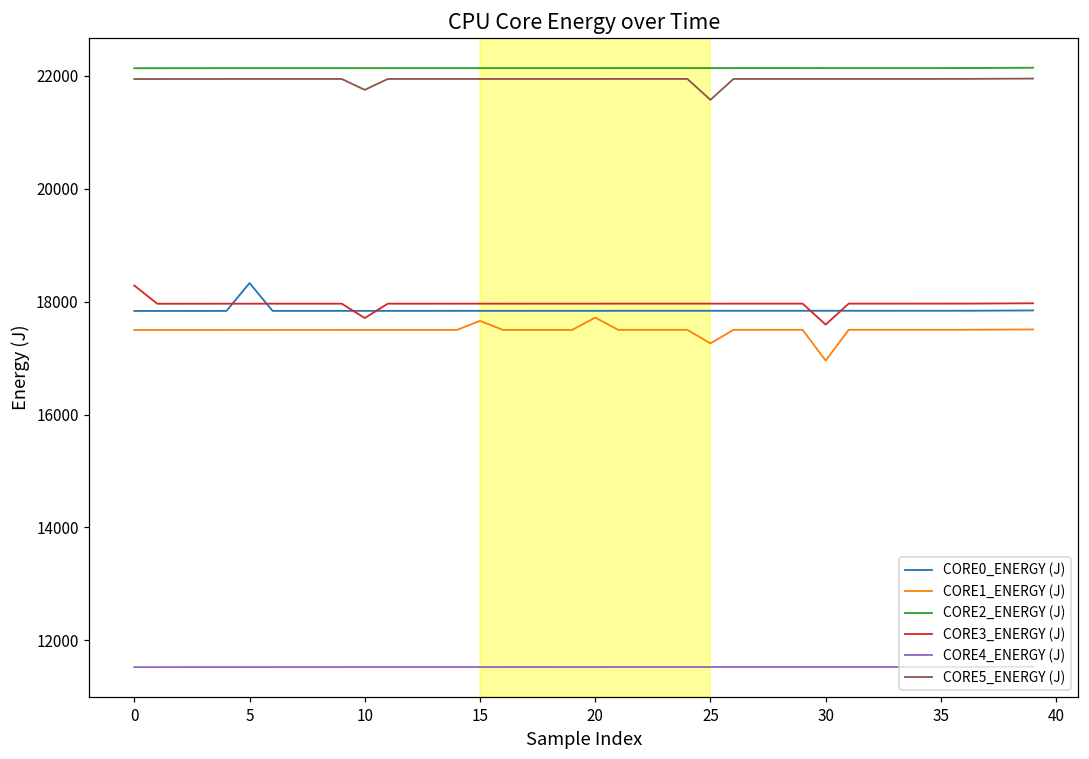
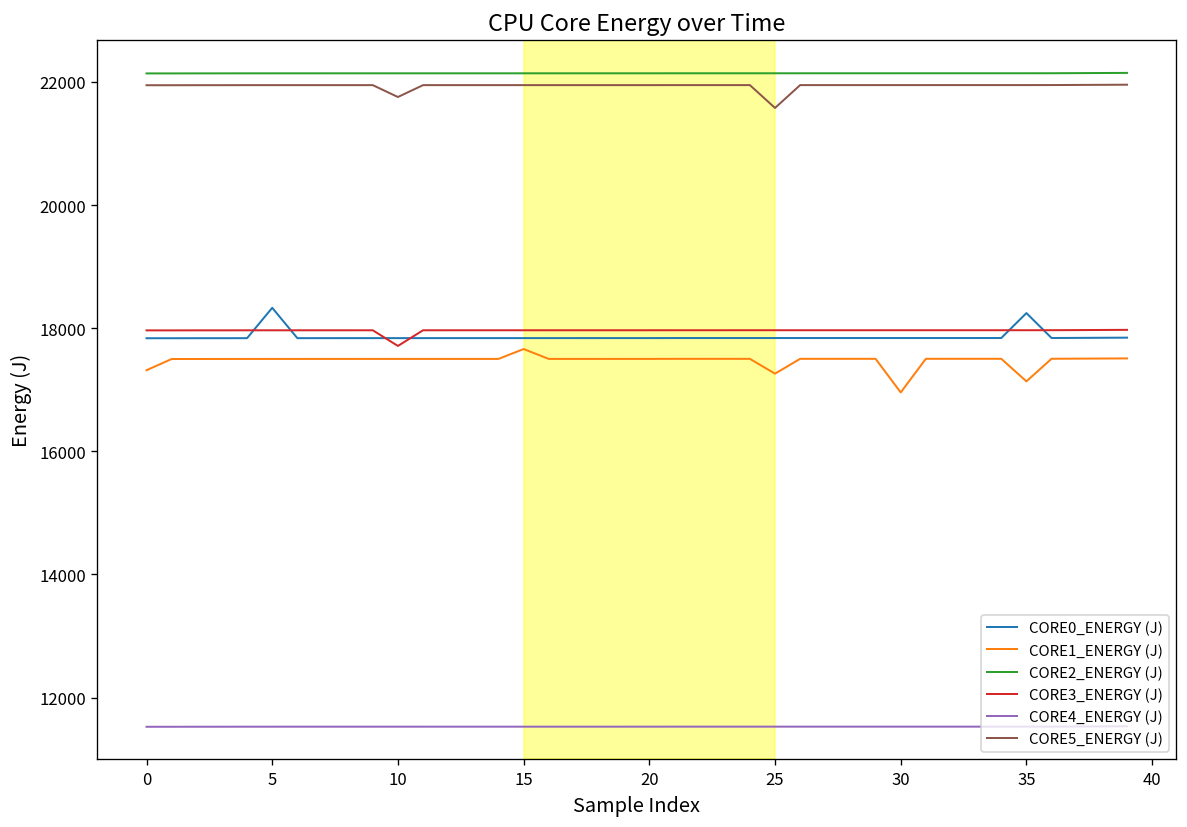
  {
    "CORE0_ENERGY (J)": {
      "0": 17800,
      "5": 18300,
      "10": 17800,
      "15": 17800,
      "20": 17800,
      "25": 17800,
      "30": 17800,
-     "35": 17800
+     "35": 18200
    },
    "CORE1_ENERGY (J)": {
-     "0": 17500,
+     "0": 17300,
      "5": 17500,
      "10": 17500,
      "15": 17700,
-     "20": 17700,
+     "20": 17500,
      "25": 17300,
      "30": 17000,
-     "35": 17500
+     "35": 17100
    },
    "CORE2_ENERGY (J)": {
      "0": 22100,
      "5": 22100,
      "10": 22100,
      "15": 22100,
      "20": 22100,
      "25": 22100,
      "30": 22100,
      "35": 22100
    },
    "CORE3_ENERGY (J)": {
-     "0": 18300,
+     "0": 18000,
      "5": 18000,
      "10": 17700,
      "15": 18000,
      "20": 18000,
      "25": 18000,
-     "30": 17600,
+     "30": 18000,
      "35": 18000
    },
    "CORE4_ENERGY (J)": {
      "0": 11500,
      "5": 11500,
      "10": 11500,
      "15": 11500,
      "20": 11500,
      "25": 11500,
      "30": 11500
    },
    "CORE5_ENERGY (J)": {
      "0": 21900,
      "5": 21900,
      "10": 21800,
      "15": 21900,
      "20": 21900,
      "25": 21600,
      "30": 21900,
      "35": 21900
    }
  }
